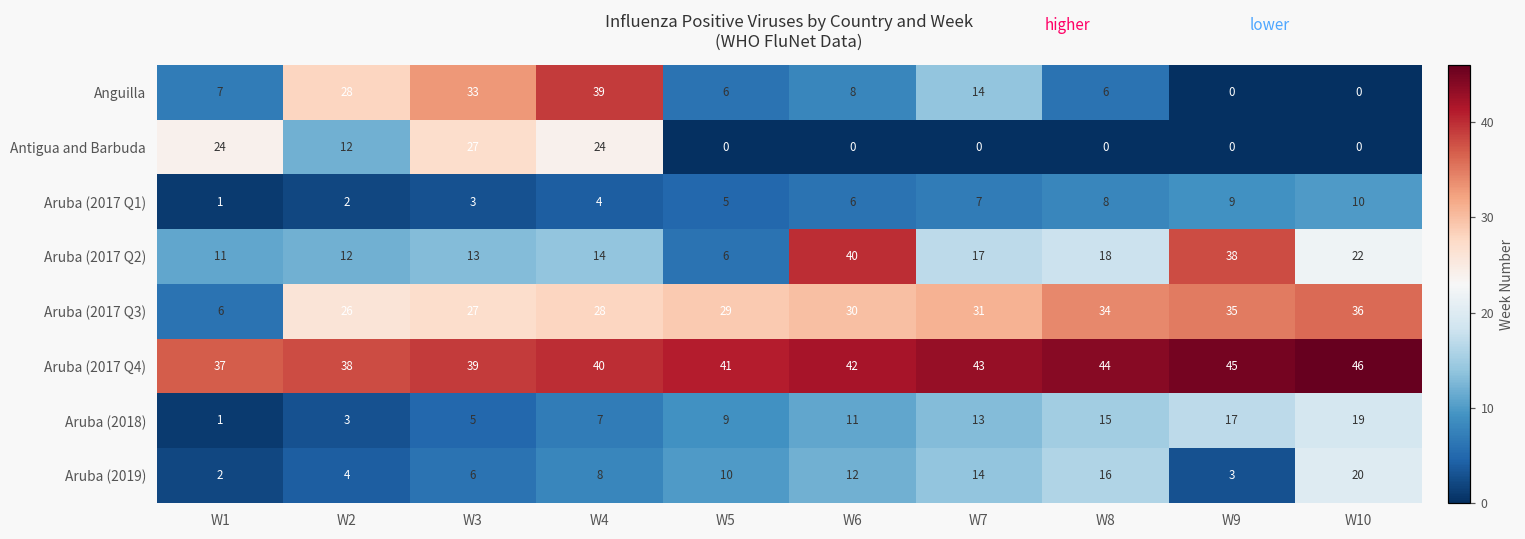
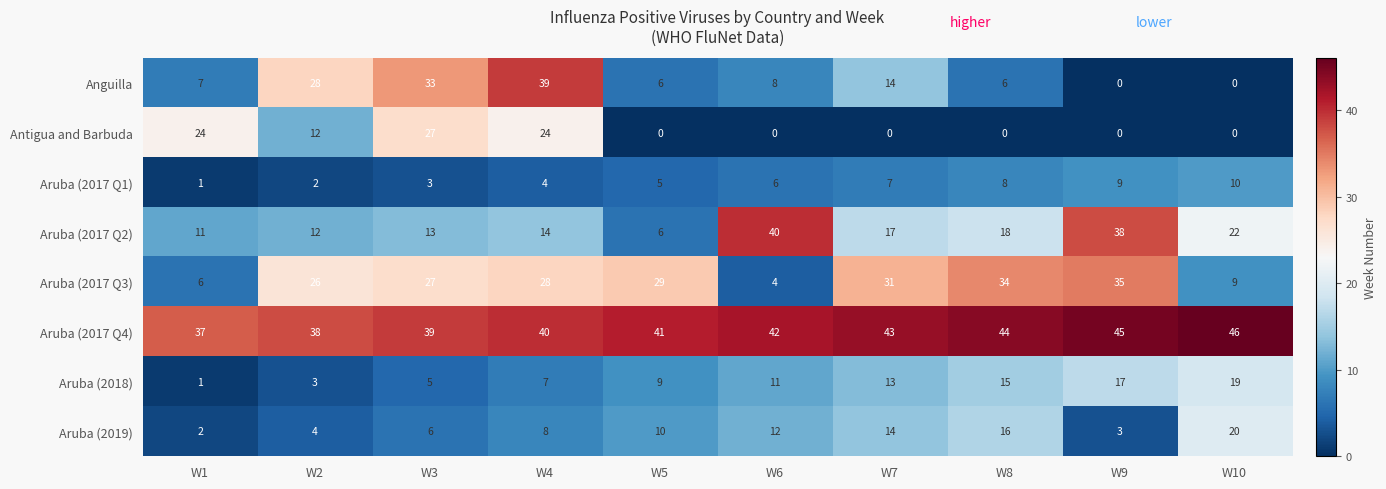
  {
    "Anguilla": {
      "W1": 7,
      "W2": 28,
      "W3": 33,
      "W4": 39,
      "W5": 6,
      "W6": 8,
      "W7": 14,
      "W8": 6,
      "W9": 0,
      "W10": 0
    },
    "Antigua and Barbuda": {
      "W1": 24,
      "W2": 12,
      "W3": 27,
      "W4": 24,
      "W5": 0,
      "W6": 0,
      "W7": 0,
      "W8": 0,
      "W9": 0,
      "W10": 0
    },
    "Aruba (2017 Q1)": {
      "W1": 1,
      "W2": 2,
      "W3": 3,
      "W4": 4,
      "W5": 5,
      "W6": 6,
      "W7": 7,
      "W8": 8,
      "W9": 9,
      "W10": 10
    },
    "Aruba (2017 Q2)": {
      "W1": 11,
      "W2": 12,
      "W3": 13,
      "W4": 14,
      "W5": 6,
      "W6": 40,
      "W7": 17,
      "W8": 18,
      "W9": 38,
      "W10": 22
    },
    "Aruba (2017 Q3)": {
      "W1": 6,
      "W3": 27,
      "W4": 28,
      "W5": 29,
-     "W6": 30,
+     "W6": 4,
      "W7": 31,
      "W8": 34,
      "W9": 35,
-     "W10": 36
+     "W10": 9
    },
    "Aruba (2017 Q4)": {
      "W1": 37,
      "W2": 38,
      "W3": 39,
      "W4": 40,
      "W5": 41,
      "W6": 42,
      "W7": 43,
      "W8": 44,
      "W9": 45,
      "W10": 46
    },
    "Aruba (2018)": {
      "W1": 1,
      "W2": 3,
      "W3": 5,
      "W4": 7,
      "W5": 9,
      "W6": 11,
      "W7": 13,
      "W8": 15,
      "W9": 17,
      "W10": 19
    },
    "Aruba (2019)": {
      "W1": 2,
      "W2": 4,
      "W3": 6,
      "W4": 8,
      "W5": 10,
      "W6": 12,
      "W7": 14,
      "W8": 16,
      "W9": 3,
      "W10": 20
    }
  }
